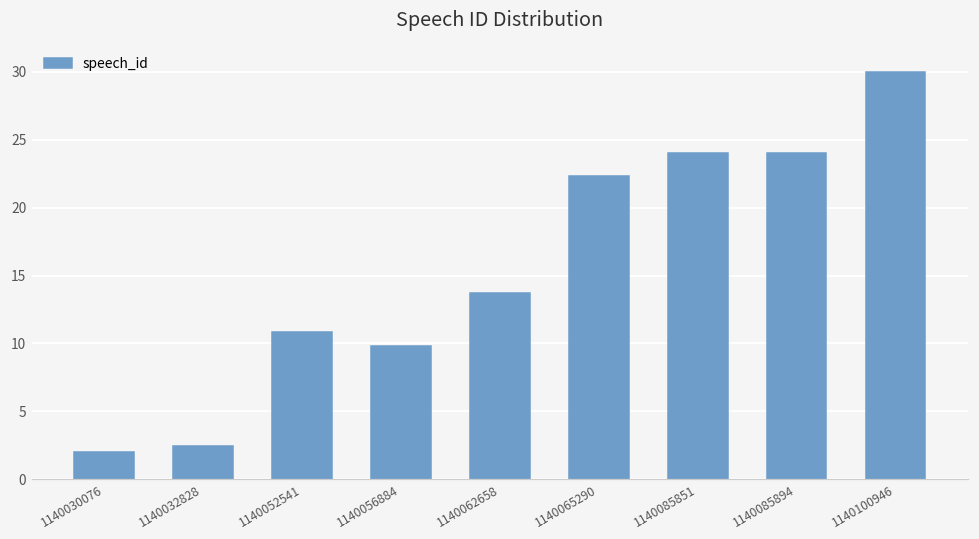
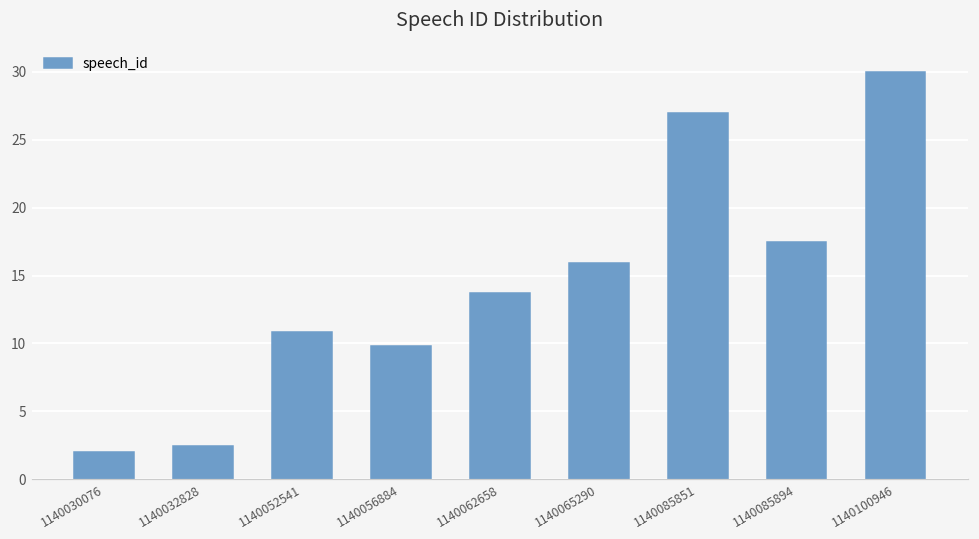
  {
    "1140030076": 2.0,
    "1140032828": 2.4,
    "1140052541": 10.9,
    "1140056884": 9.8,
    "1140062658": 13.7,
-   "1140065290": 22.3,
-   "1140085851": 24.0,
-   "1140085894": 24.1,
+   "1140065290": 15.9,
+   "1140085851": 27.0,
+   "1140085894": 17.4,
    "1140100946": 30.0
  }
